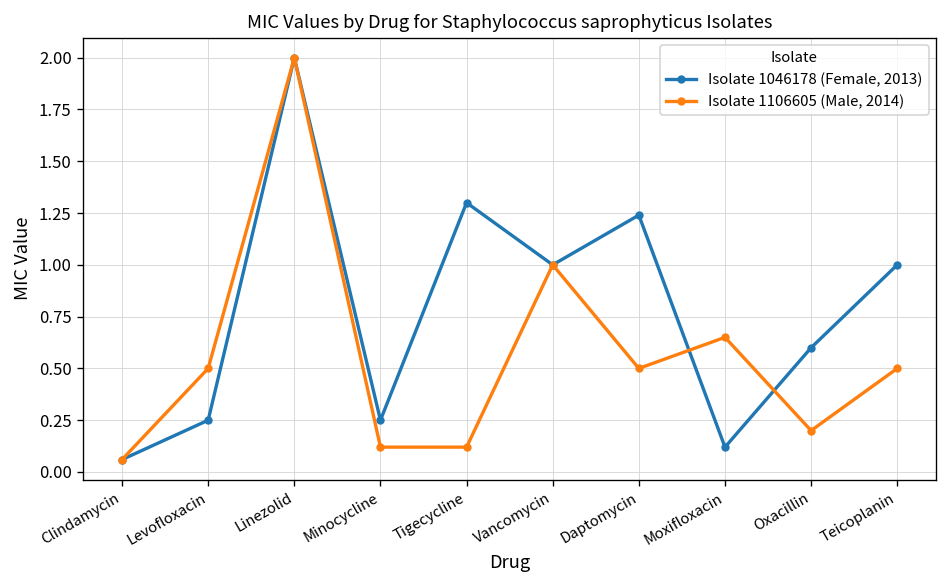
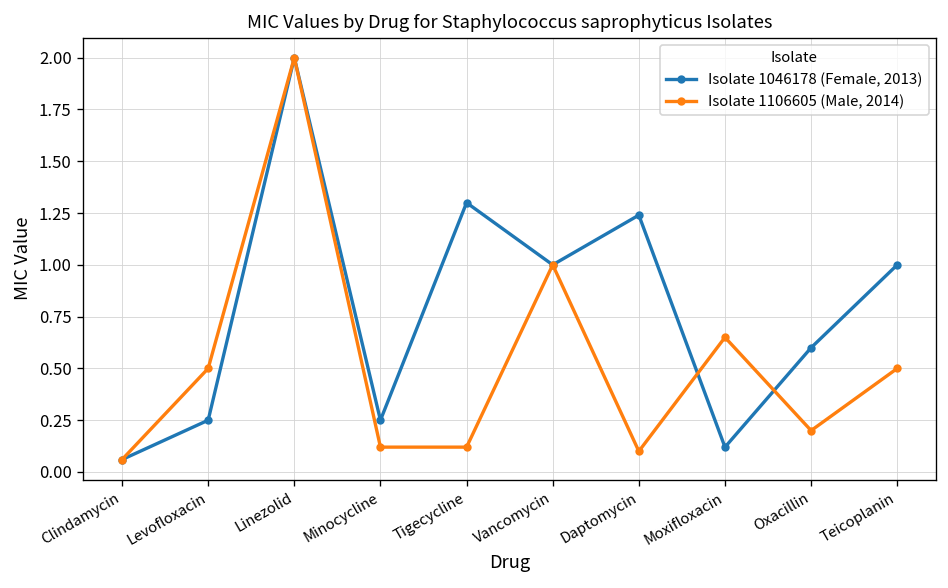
  {
    "Isolate 1046178 (Female, 2013)": {
      "Levofloxacin": 0.25,
      "Minocycline": 0.25,
      "Tigecycline": 1.3,
      "Daptomycin": 1.24,
      "Moxifloxacin": 0.12,
      "Oxacillin": 0.6,
      "Teicoplanin": 1.0
    },
    "Isolate 1106605 (Male, 2014)": {
      "Levofloxacin": 0.5,
      "Minocycline": 0.12,
      "Tigecycline": 0.12,
-     "Daptomycin": 0.5,
+     "Daptomycin": 0.1,
      "Moxifloxacin": 0.65,
      "Oxacillin": 0.2,
      "Teicoplanin": 0.5
    }
  }
